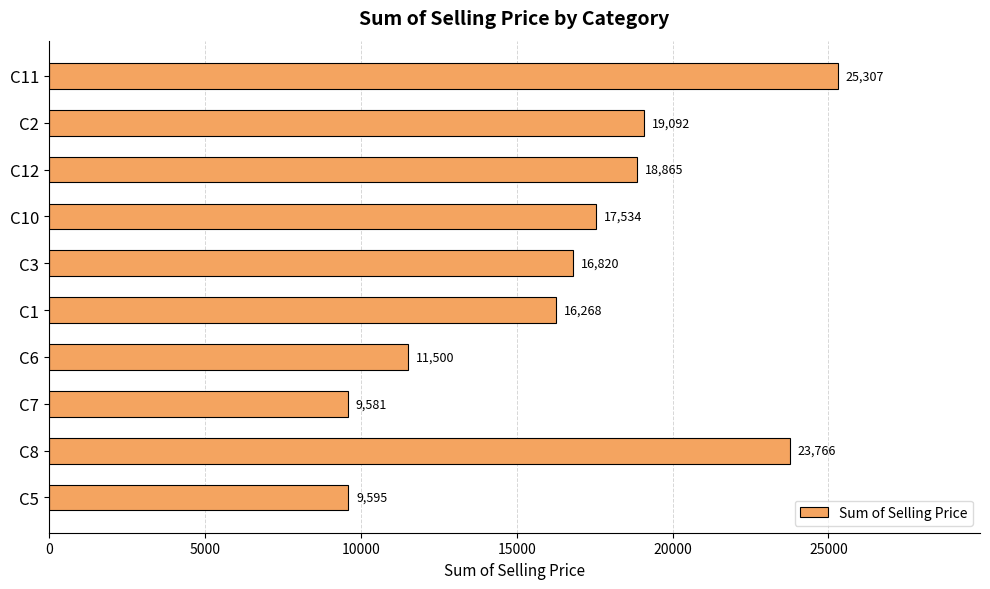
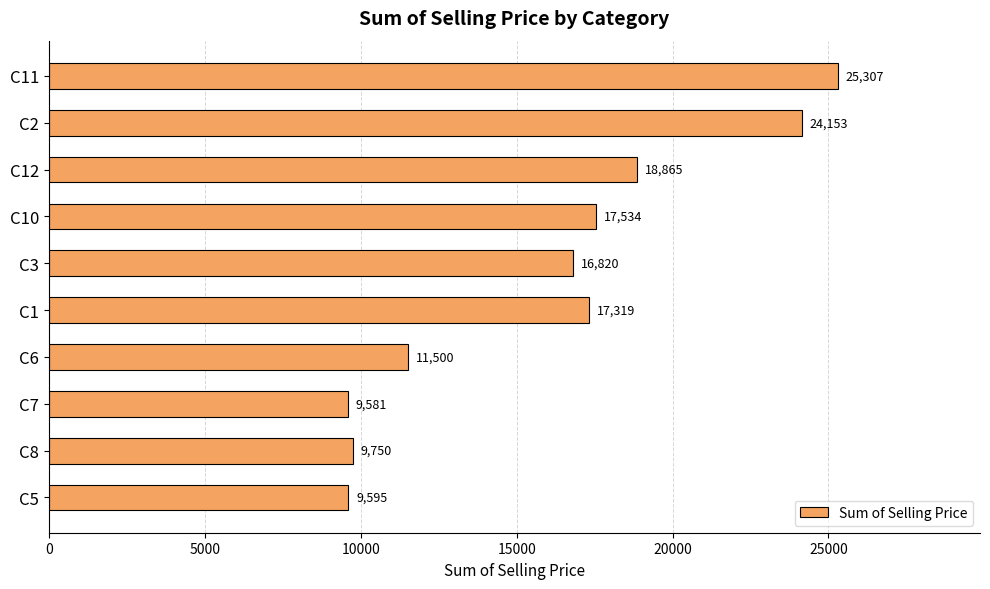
  {
    "C11": "25,307",
-   "C2": "19,092",
+   "C2": "24,153",
    "C12": "18,865",
    "C10": "17,534",
    "C3": "16,820",
-   "C1": "16,268",
+   "C1": "17,319",
    "C6": "11,500",
    "C7": "9,581",
-   "C8": "23,766",
+   "C8": "9,750",
    "C5": "9,595"
  }
